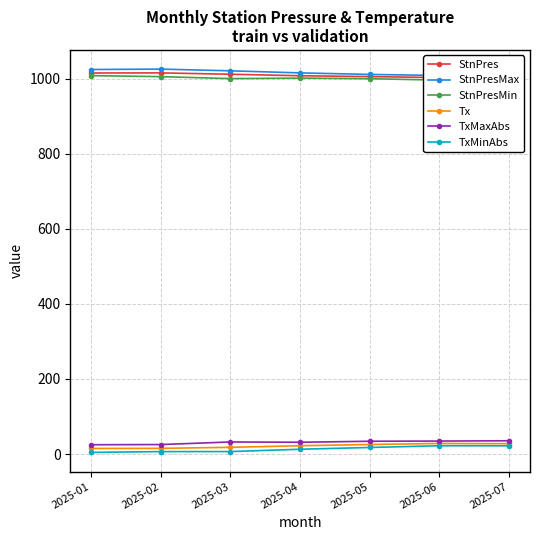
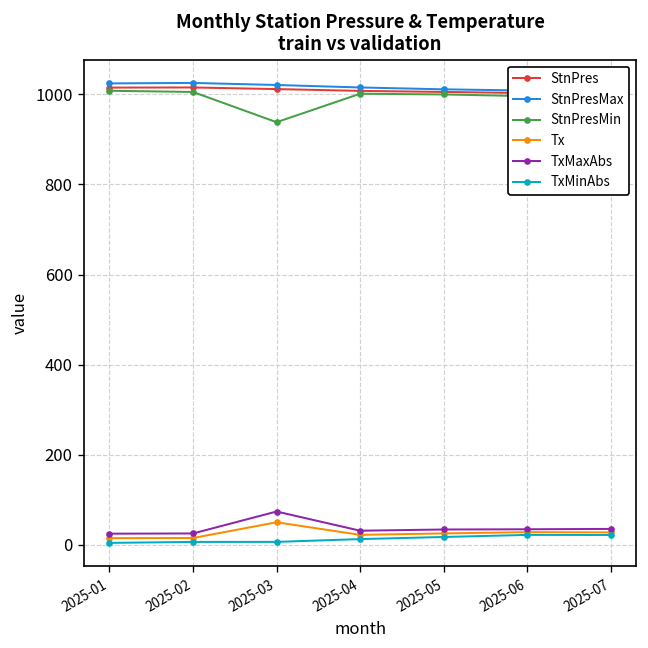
  {
    "StnPres": {
      "2025-01": 1020,
      "2025-02": 1020,
      "2025-03": 1010
    },
    "StnPresMin": {
      "2025-01": 1010,
      "2025-02": 1010,
-     "2025-03": 1000
+     "2025-03": 940
    },
    "Tx": {
      "2025-01": 10,
      "2025-02": 20,
-     "2025-03": 20,
+     "2025-03": 50,
      "2025-04": 20,
      "2025-05": 30
    },
    "TxMaxAbs": {
      "2025-01": 20,
      "2025-02": 30,
-     "2025-03": 30,
+     "2025-03": 70,
      "2025-04": 30,
      "2025-05": 30,
      "2025-07": 40
    }
  }
